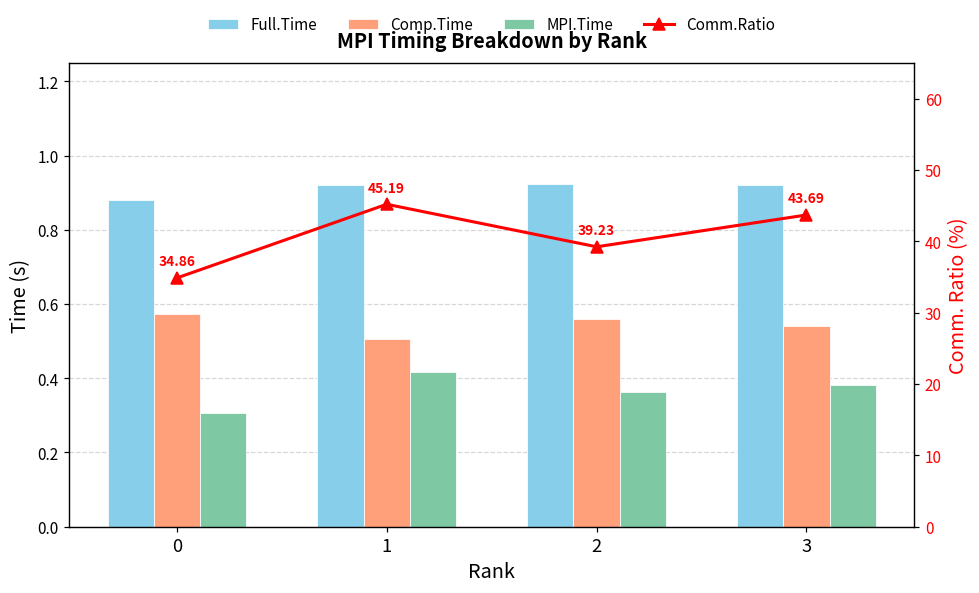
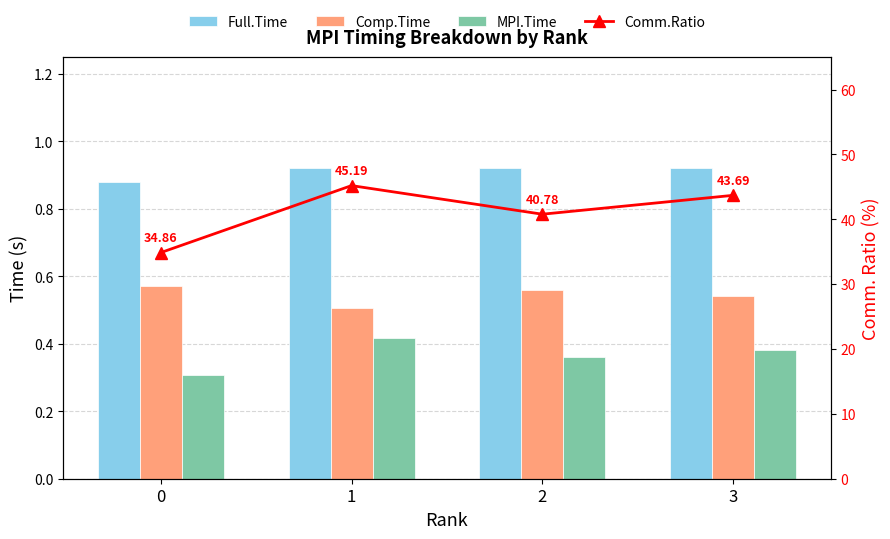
  {
    "Comm.Ratio": {
      "0": 34.86,
      "1": 45.19,
-     "2": 39.23,
+     "2": 40.78,
      "3": 43.69
    }
  }
